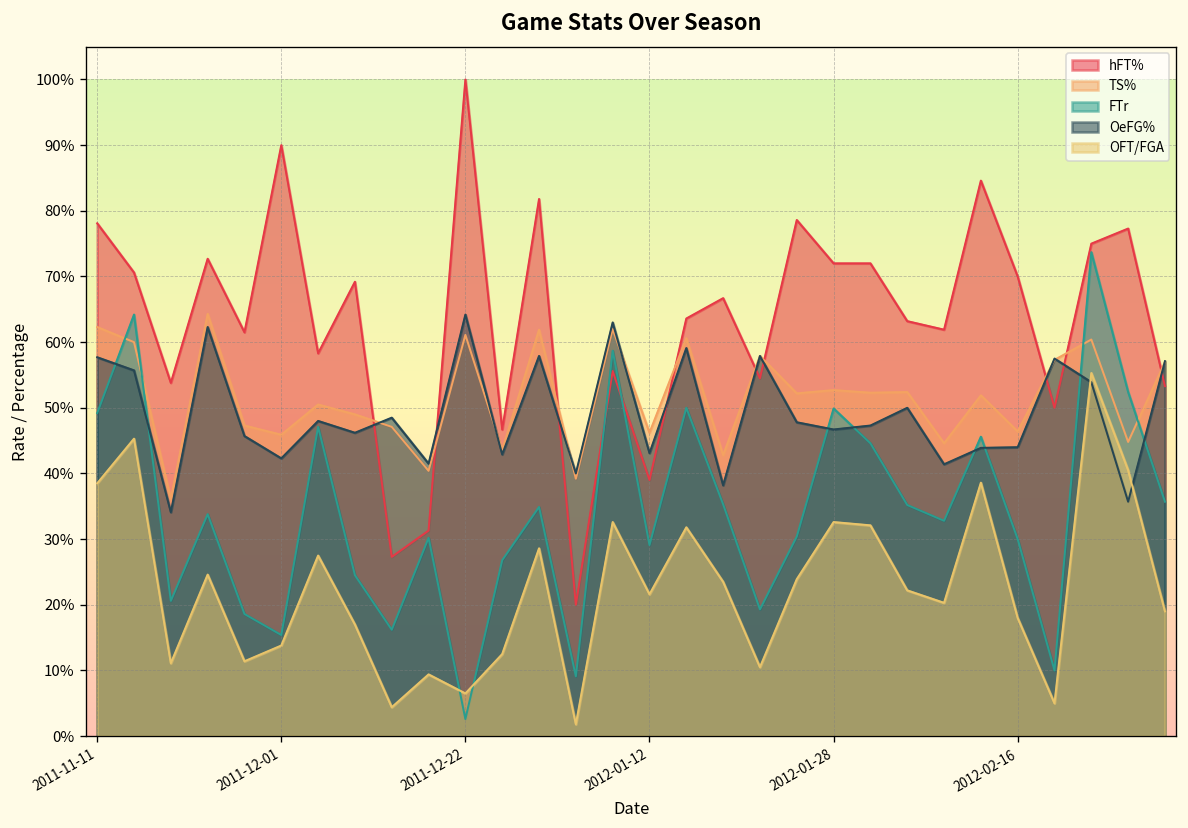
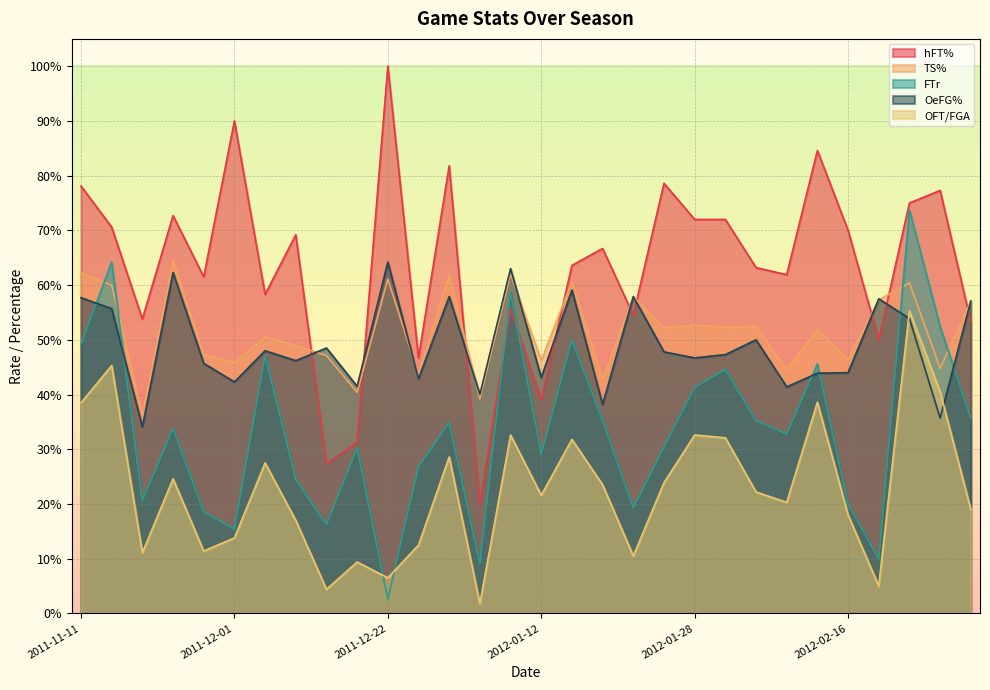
  {
    "hFT%": {
      "2011-11-11": "78%",
      "2011-12-01": "90%",
      "2011-12-22": "100%",
      "2012-01-12": "39%",
      "2012-01-28": "72%",
      "2012-02-16": "70%"
    },
    "FTr": {
      "2011-11-11": "49%",
      "2011-12-01": "15%",
      "2011-12-22": "3%",
      "2012-01-12": "29%",
-     "2012-01-28": "50%",
-     "2012-02-16": "30%"
+     "2012-01-28": "41%",
+     "2012-02-16": "20%"
    },
    "OeFG%": {
      "2011-11-11": "58%",
      "2011-12-01": "42%",
      "2011-12-22": "64%",
      "2012-01-12": "43%",
      "2012-01-28": "47%",
      "2012-02-16": "44%"
    }
  }
